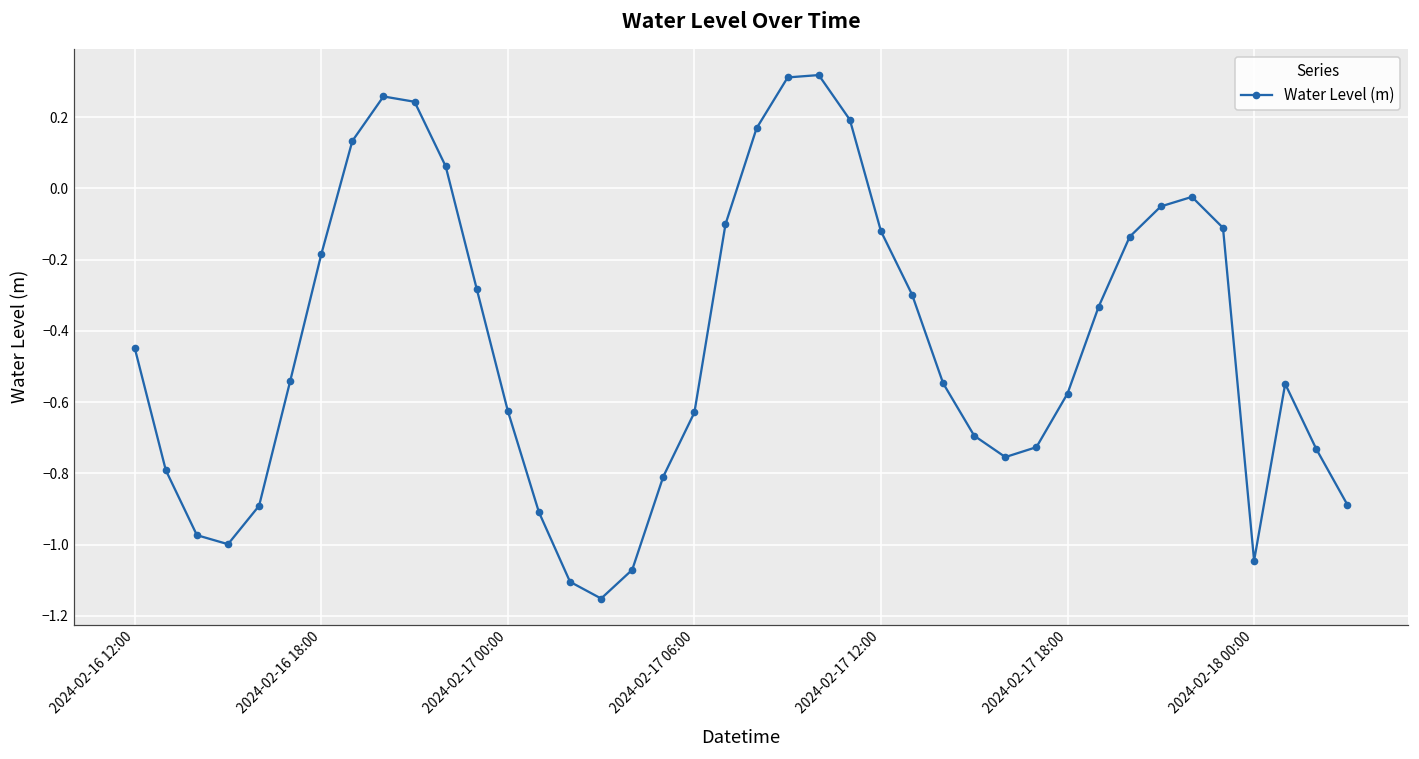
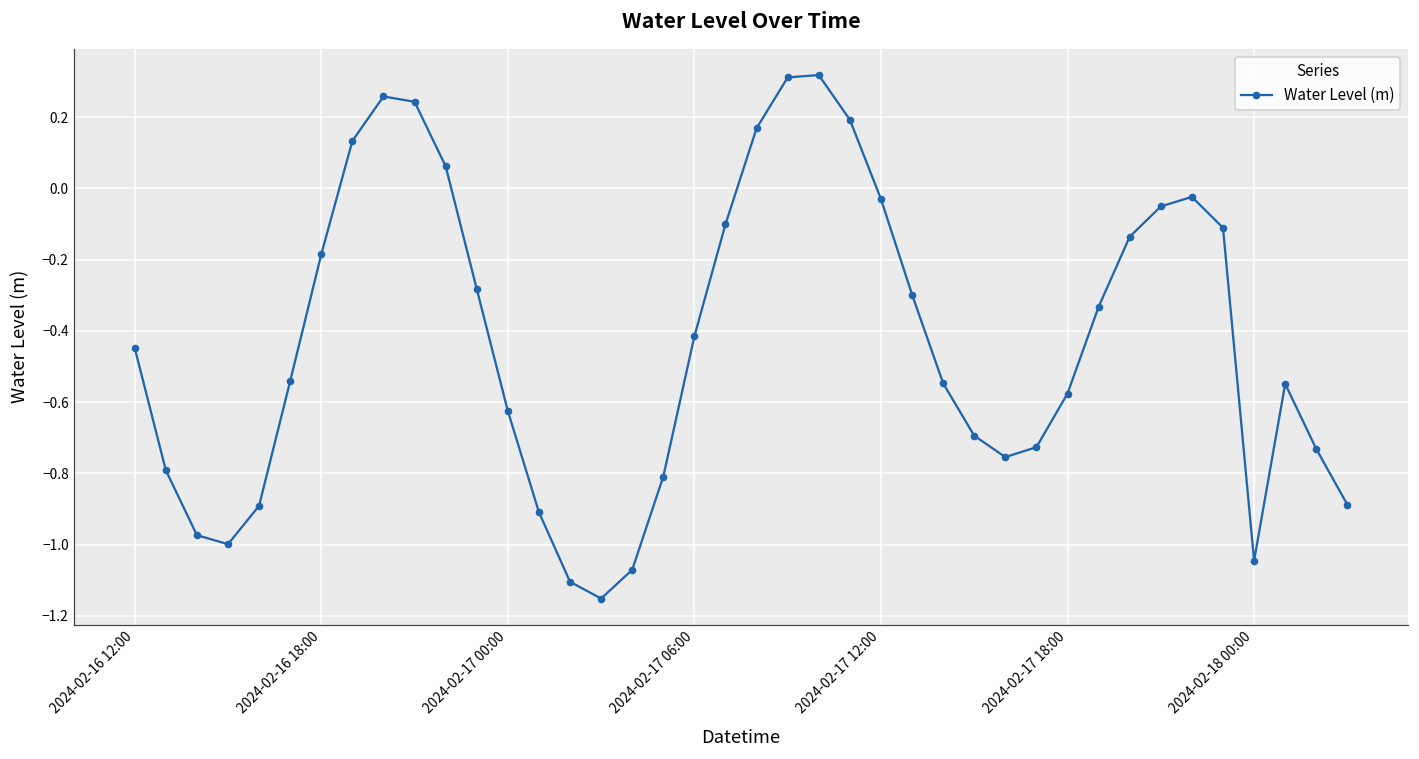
  {
    "2024-02-16 12:00": -0.45,
    "2024-02-16 18:00": -0.18,
    "2024-02-17 00:00": -0.62,
-   "2024-02-17 06:00": -0.63,
-   "2024-02-17 12:00": -0.12,
+   "2024-02-17 06:00": -0.41,
+   "2024-02-17 12:00": -0.03,
    "2024-02-17 18:00": -0.58,
    "2024-02-18 00:00": -1.04
  }
